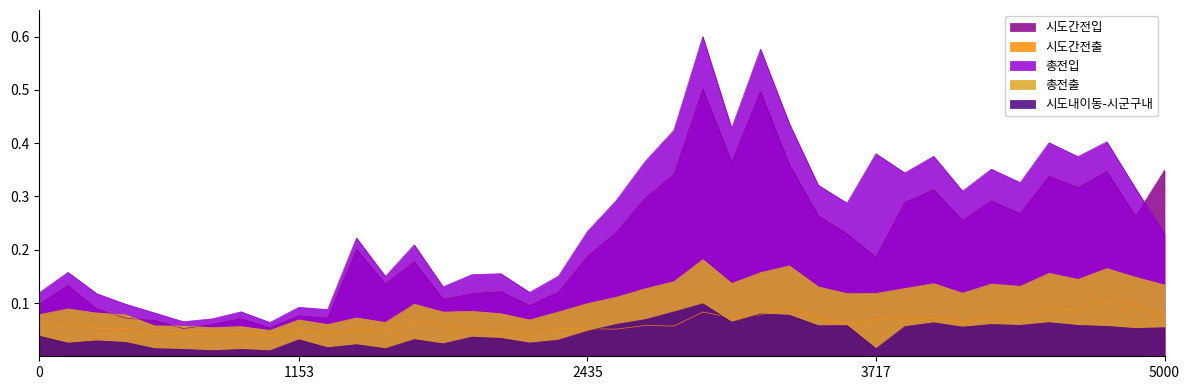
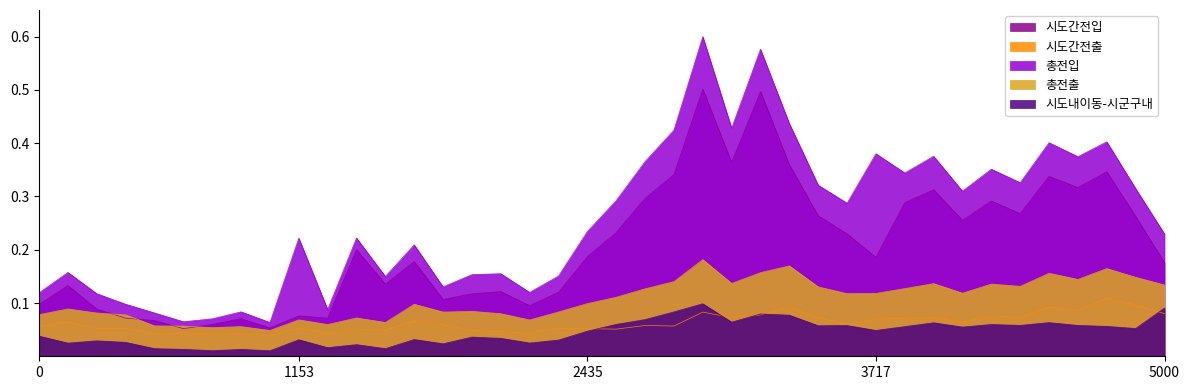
  {
    "시도간전입": {
      "0": 0.10,
      "1153": 0.08,
      "2435": 0.19,
      "3717": 0.19,
-     "5000": 0.35
+     "5000": 0.18
    },
    "총전입": {
      "0": 0.12,
-     "1153": 0.09,
+     "1153": 0.22,
      "2435": 0.23,
      "3717": 0.38,
      "5000": 0.23
    },
    "시도내이동-시군구내": {
      "0": 0.04,
      "1153": 0.03,
-     "3717": 0.01,
-     "5000": 0.05
+     "3717": 0.05,
+     "5000": 0.09
    }
  }
